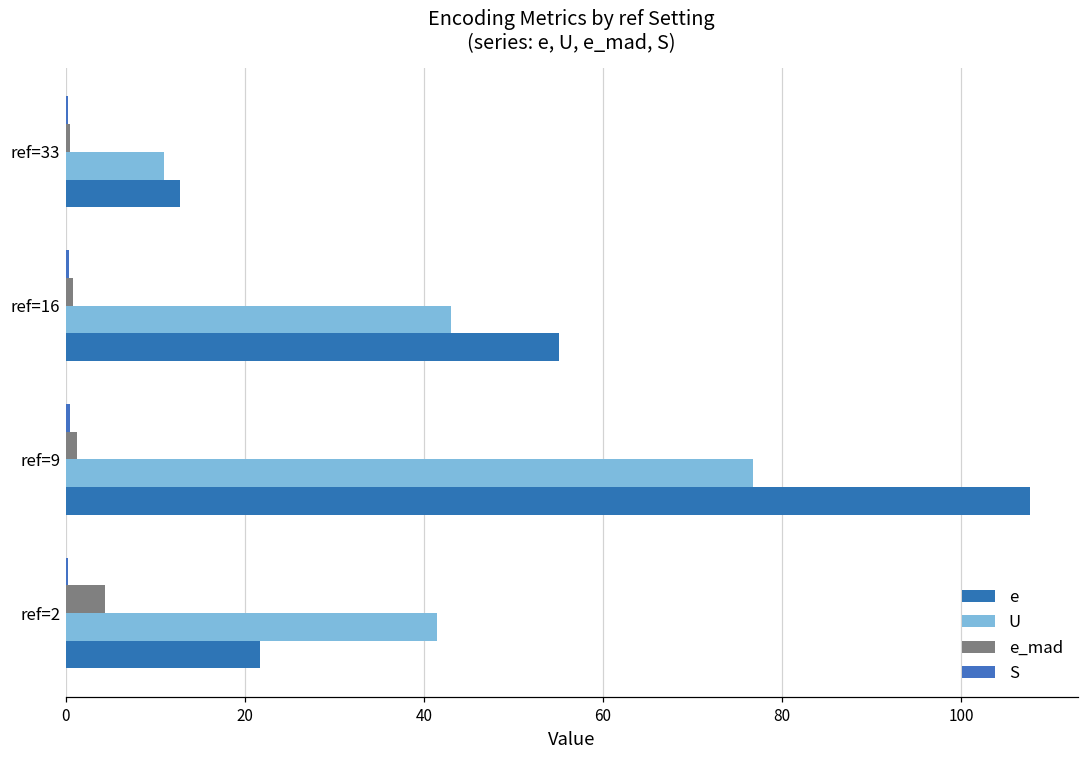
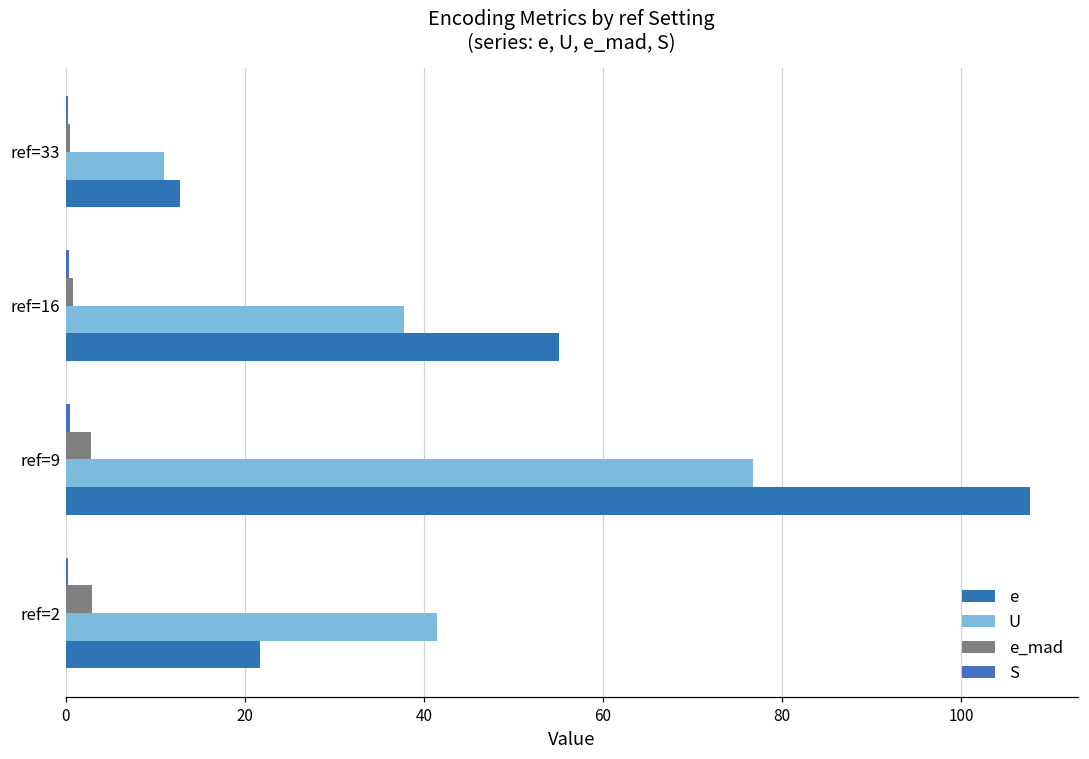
  {
    "U": {
      "ref=33": 11,
-     "ref=16": 43,
+     "ref=16": 38,
      "ref=9": 77,
      "ref=2": 42
    },
    "e_mad": {
      "ref=33": 1,
      "ref=16": 1,
-     "ref=9": 1,
-     "ref=2": 4
+     "ref=9": 3,
+     "ref=2": 3
    }
  }
